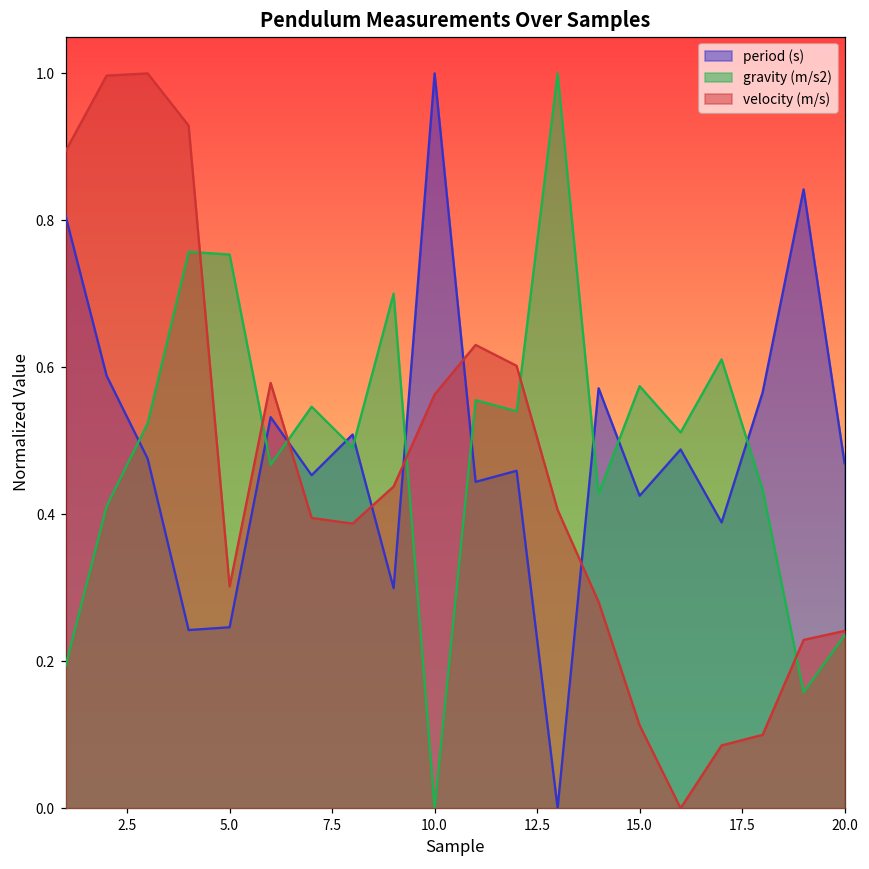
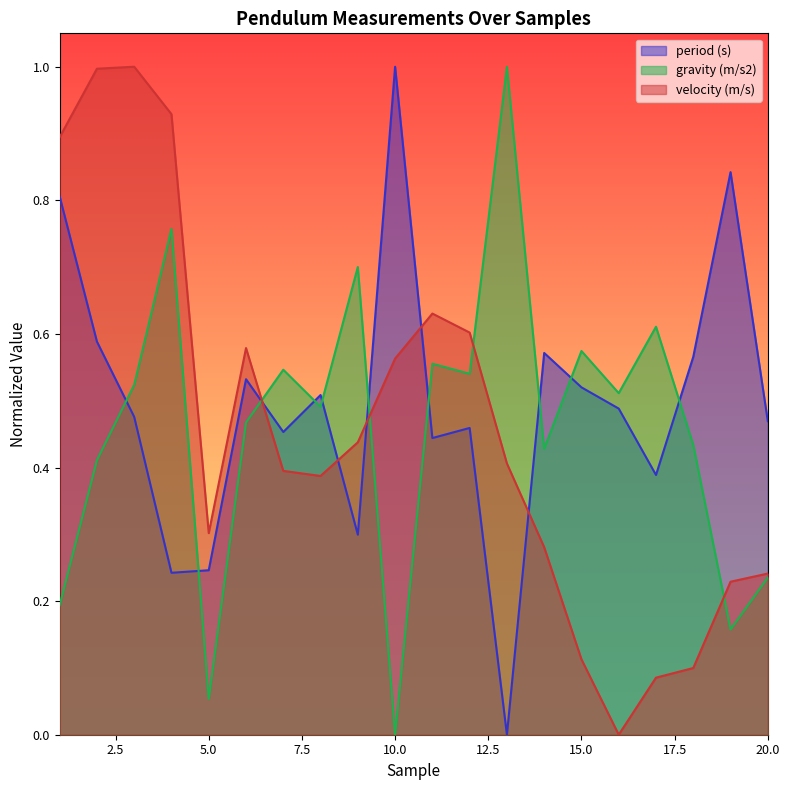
  {
    "period (s)": {
      "5.0": 0.25,
      "10.0": 1.00,
-     "15.0": 0.43,
+     "15.0": 0.52,
      "20.0": 0.47
    },
    "gravity (m/s2)": {
-     "5.0": 0.75,
+     "5.0": 0.05,
      "10.0": 0.00,
      "15.0": 0.57,
      "20.0": 0.24
    },
    "velocity (m/s)": {
      "5.0": 0.30,
      "10.0": 0.56,
      "15.0": 0.11,
      "20.0": 0.24
    }
  }
